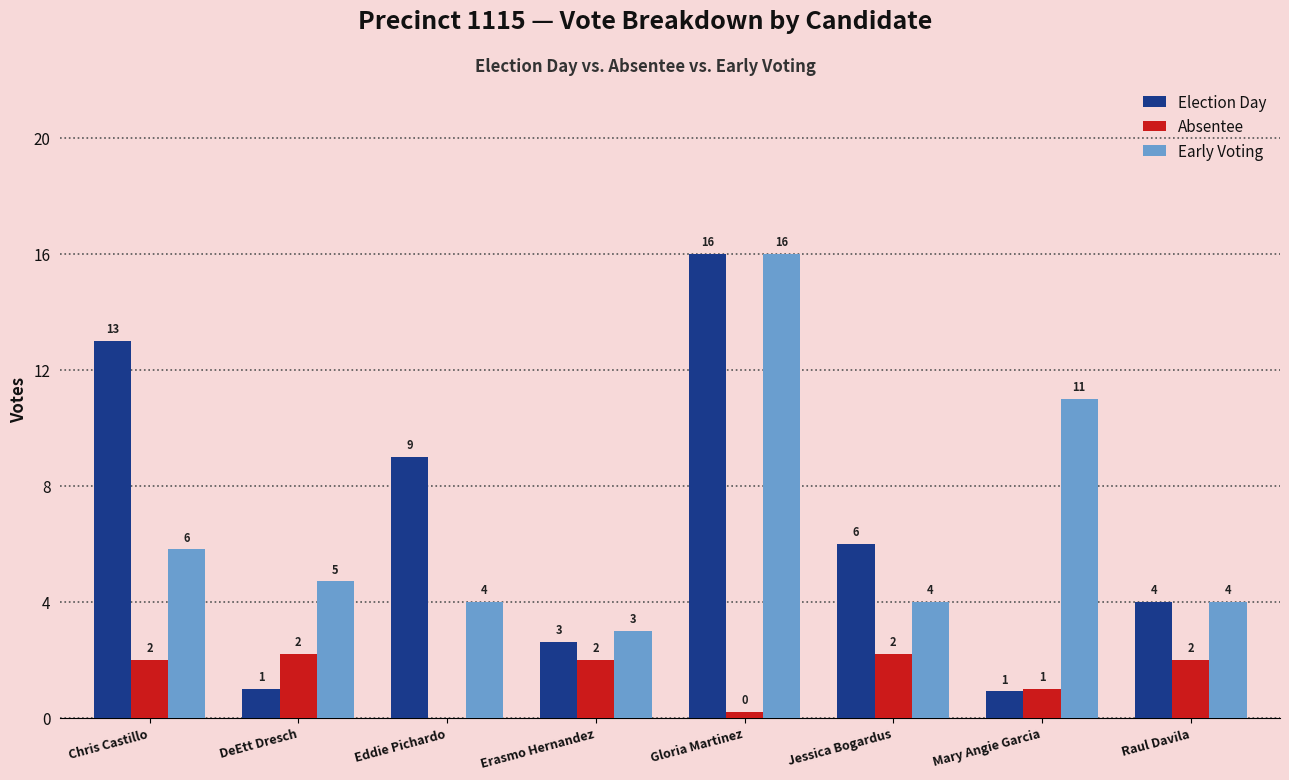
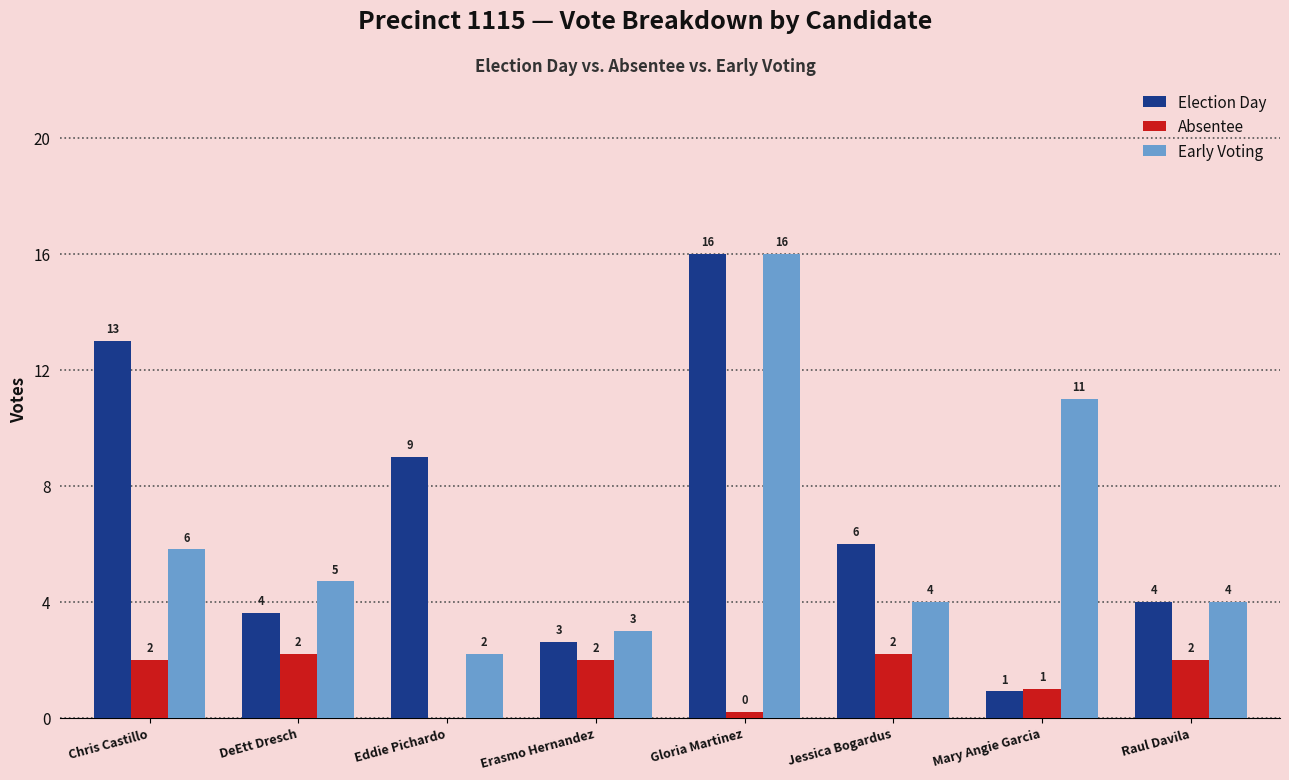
  {
    "Election Day": {
      "Chris Castillo": 13,
-     "DeEtt Dresch": 1,
+     "DeEtt Dresch": 4,
      "Eddie Pichardo": 9,
      "Erasmo Hernandez": 3,
      "Gloria Martinez": 16,
      "Jessica Bogardus": 6,
      "Mary Angie Garcia": 1,
      "Raul Davila": 4
    },
    "Absentee": {
      "Chris Castillo": 2,
      "DeEtt Dresch": 2,
      "Erasmo Hernandez": 2,
      "Gloria Martinez": 0,
      "Jessica Bogardus": 2,
      "Mary Angie Garcia": 1,
      "Raul Davila": 2
    },
    "Early Voting": {
      "Chris Castillo": 6,
      "DeEtt Dresch": 5,
-     "Eddie Pichardo": 4,
+     "Eddie Pichardo": 2,
      "Erasmo Hernandez": 3,
      "Gloria Martinez": 16,
      "Jessica Bogardus": 4,
      "Mary Angie Garcia": 11,
      "Raul Davila": 4
    }
  }
